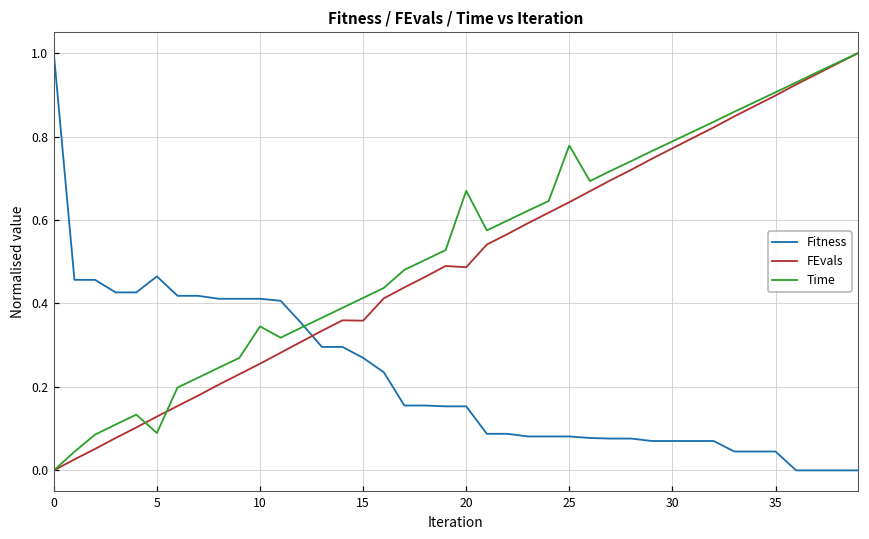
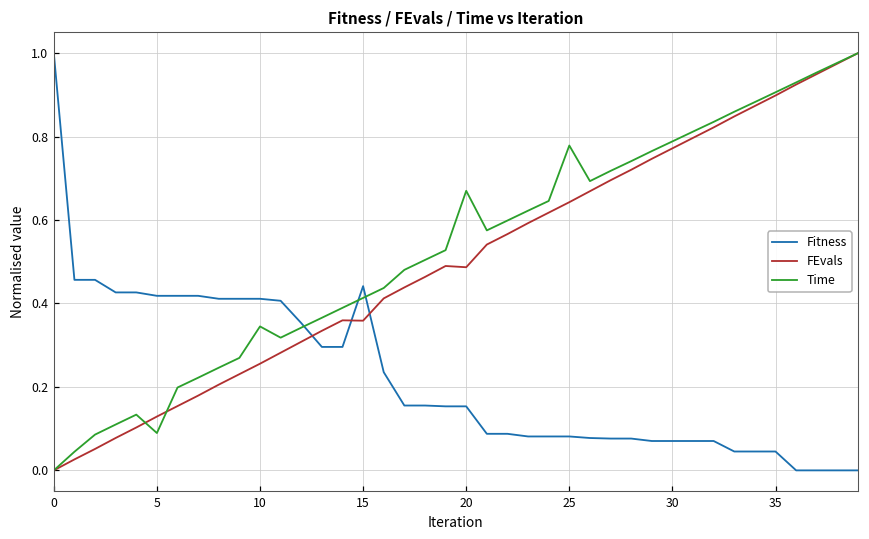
  {
    "Fitness": {
      "0": 1.00,
-     "5": 0.46,
+     "5": 0.42,
      "10": 0.41,
-     "15": 0.27,
+     "15": 0.44,
      "20": 0.15,
      "25": 0.08,
      "30": 0.07,
      "35": 0.05
    },
    "FEvals": {
      "5": 0.13,
      "10": 0.26,
      "15": 0.36,
      "20": 0.49,
      "25": 0.64,
      "30": 0.77,
      "35": 0.90
    },
    "Time": {
      "5": 0.09,
      "10": 0.35,
      "15": 0.41,
      "20": 0.67,
      "25": 0.78,
      "30": 0.79,
      "35": 0.91
    }
  }
